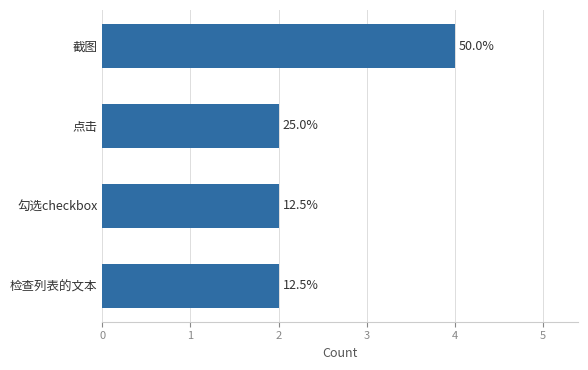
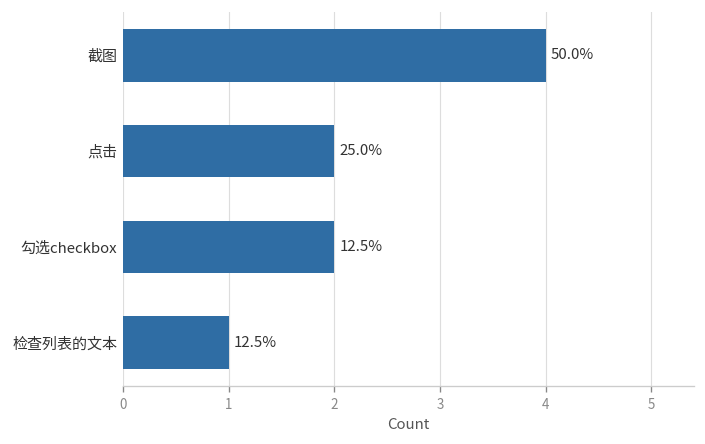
  {
-   "检查列表的文本": 2
+   "检查列表的文本": 1
  }
